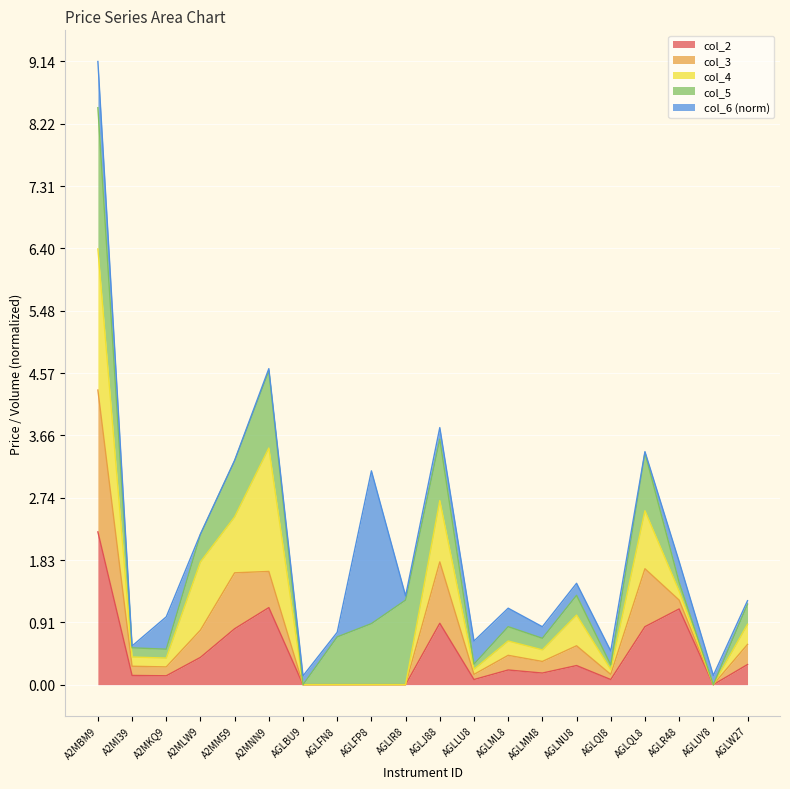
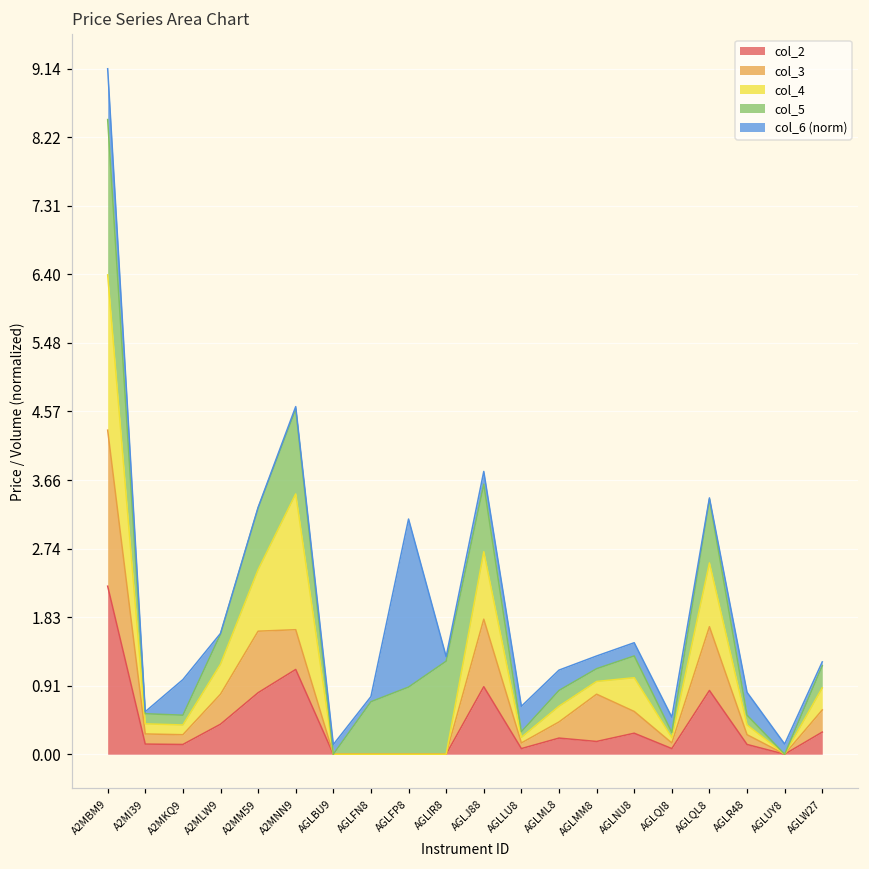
  {
    "col_2": {
      "A2MBM9": 2.2,
      "A2MI39": 0.1,
      "A2MKQ9": 0.1,
      "A2MLW9": 0.4,
      "A2MM59": 0.8,
      "A2MNN9": 1.1,
      "AGLJ88": 0.9,
      "AGLLU8": 0.1,
      "AGLML8": 0.2,
      "AGLMM8": 0.2,
      "AGLNU8": 0.3,
      "AGLQI8": 0.1,
      "AGLQL8": 0.9,
-     "AGLR48": 1.1,
+     "AGLR48": 0.1,
      "AGLW27": 0.3
    },
    "col_3": {
      "A2MBM9": 2.1,
      "A2MI39": 0.1,
      "A2MKQ9": 0.1,
      "A2MLW9": 0.4,
      "A2MM59": 0.8,
      "A2MNN9": 0.5,
      "AGLJ88": 0.9,
      "AGLLU8": 0.1,
      "AGLML8": 0.2,
-     "AGLMM8": 0.2,
+     "AGLMM8": 0.6,
      "AGLNU8": 0.3,
      "AGLQI8": 0.1,
      "AGLQL8": 0.9,
      "AGLR48": 0.1,
      "AGLW27": 0.3
    },
    "col_4": {
      "A2MBM9": 2.1,
      "A2MI39": 0.1,
      "A2MKQ9": 0.1,
-     "A2MLW9": 1.0,
+     "A2MLW9": 0.4,
      "A2MM59": 0.8,
      "A2MNN9": 1.8,
      "AGLJ88": 0.9,
      "AGLLU8": 0.1,
      "AGLML8": 0.2,
      "AGLMM8": 0.2,
      "AGLNU8": 0.4,
      "AGLQI8": 0.1,
      "AGLQL8": 0.8,
      "AGLR48": 0.1,
      "AGLW27": 0.3
    },
    "col_5": {
      "A2MBM9": 2.1,
      "A2MKQ9": 0.1,
      "AGLFN8": 0.7,
      "AGLFP8": 0.9,
      "AGLIR8": 1.2,
      "AGLJ88": 0.9,
      "AGLLU8": 0.1,
      "AGLML8": 0.2,
      "AGLMM8": 0.2,
      "AGLNU8": 0.3,
      "AGLQI8": 0.1,
      "AGLR48": 0.1,
      "AGLW27": 0.3
    },
    "col_6 (norm)": {
      "A2MBM9": 0.7,
      "A2MKQ9": 0.5,
      "AGLBU9": 0.1,
      "AGLFN8": 0.1,
      "AGLFP8": 2.2,
      "AGLIR8": 0.1,
      "AGLJ88": 0.2,
      "AGLLU8": 0.3,
      "AGLML8": 0.3,
      "AGLMM8": 0.2,
      "AGLNU8": 0.2,
      "AGLQI8": 0.2,
      "AGLR48": 0.3,
      "AGLUY8": 0.1,
      "AGLW27": 0.1
    }
  }
